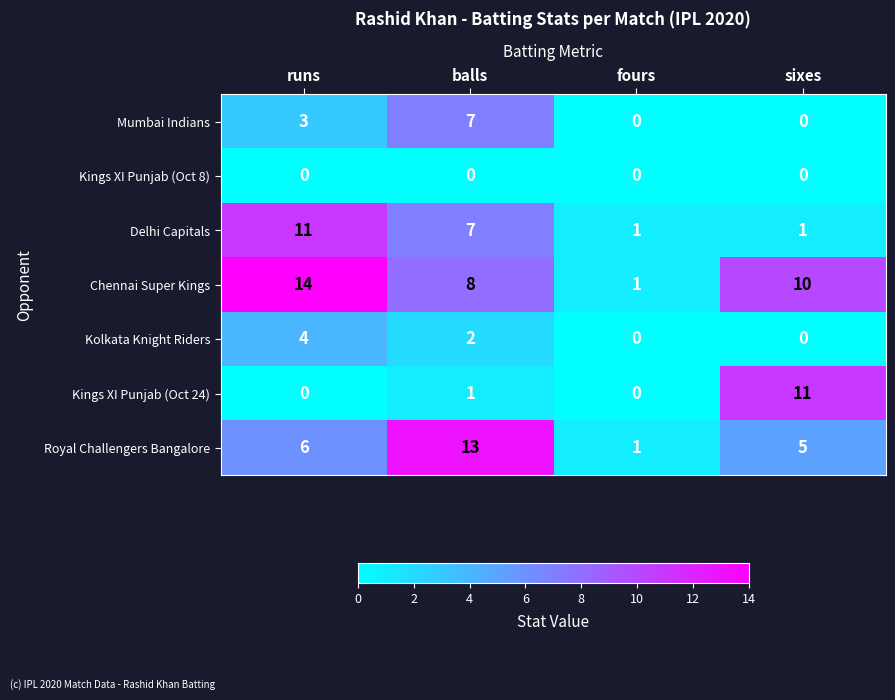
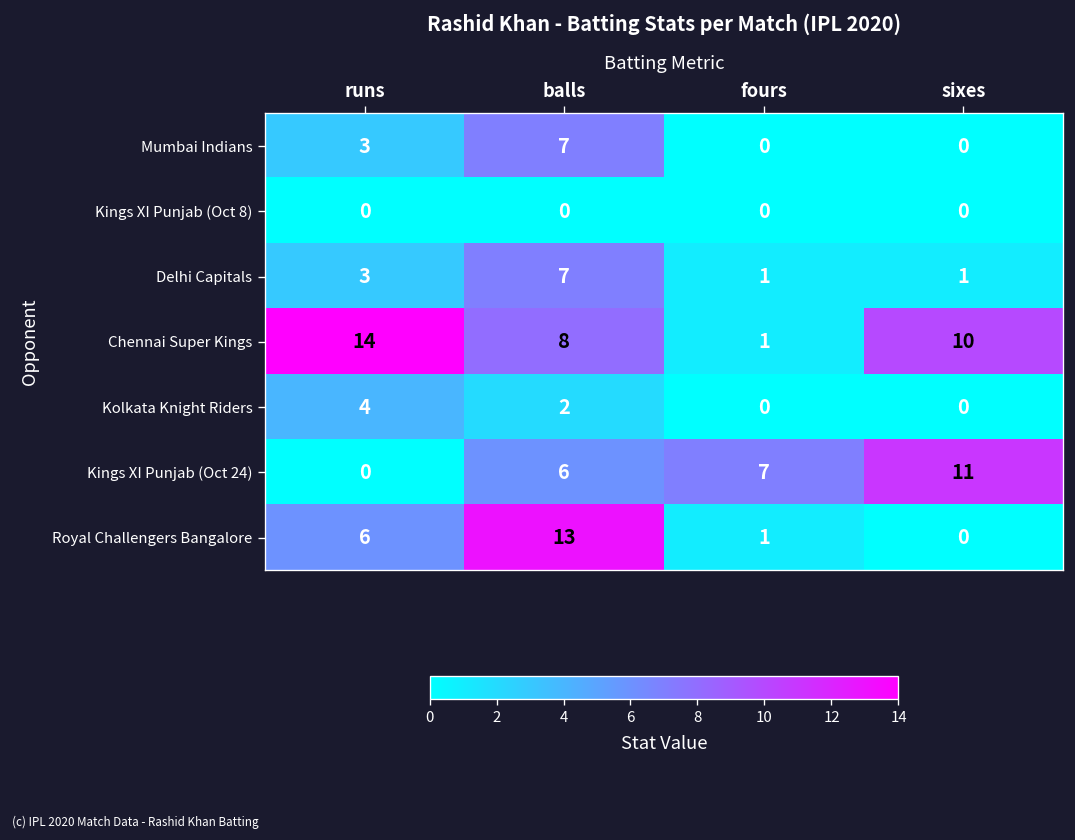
  {
    "Mumbai Indians": {
      "runs": 3,
      "balls": 7,
      "fours": 0,
      "sixes": 0
    },
    "Kings XI Punjab (Oct 8)": {
      "runs": 0,
      "balls": 0,
      "fours": 0,
      "sixes": 0
    },
    "Delhi Capitals": {
-     "runs": 11,
+     "runs": 3,
      "balls": 7,
      "fours": 1,
      "sixes": 1
    },
    "Chennai Super Kings": {
      "runs": 14,
      "balls": 8,
      "fours": 1,
      "sixes": 10
    },
    "Kolkata Knight Riders": {
      "runs": 4,
      "balls": 2,
      "fours": 0,
      "sixes": 0
    },
    "Kings XI Punjab (Oct 24)": {
      "runs": 0,
-     "balls": 1,
-     "fours": 0,
+     "balls": 6,
+     "fours": 7,
      "sixes": 11
    },
    "Royal Challengers Bangalore": {
      "runs": 6,
      "balls": 13,
      "fours": 1,
-     "sixes": 5
+     "sixes": 0
    }
  }
